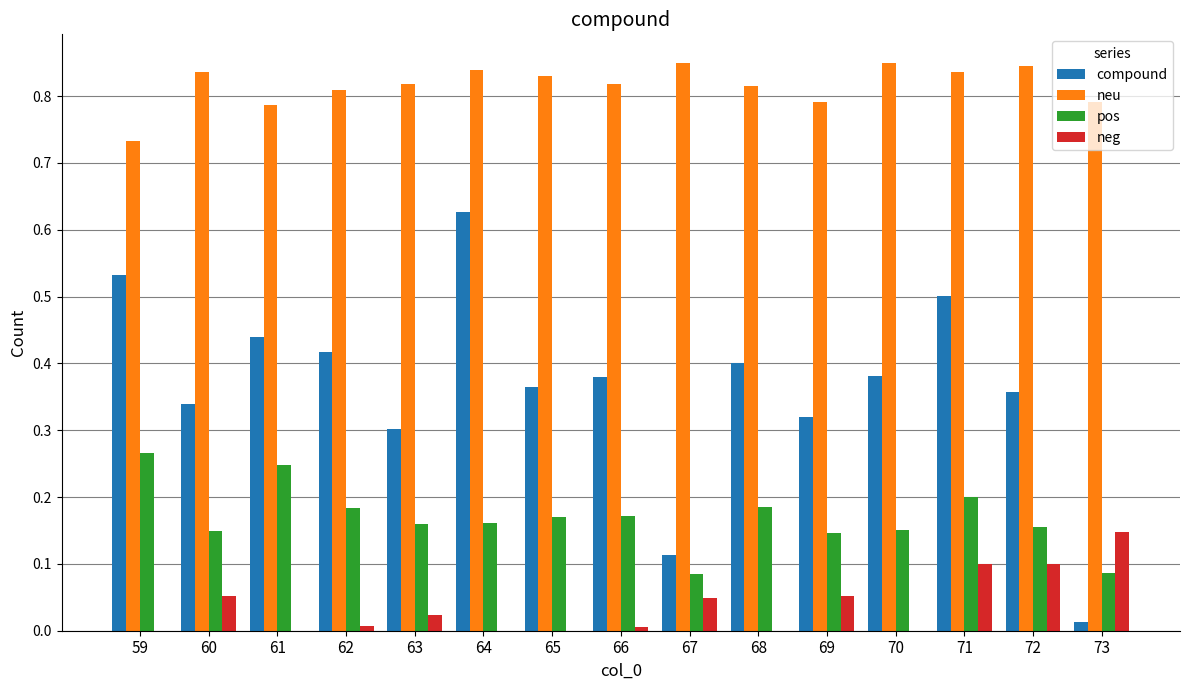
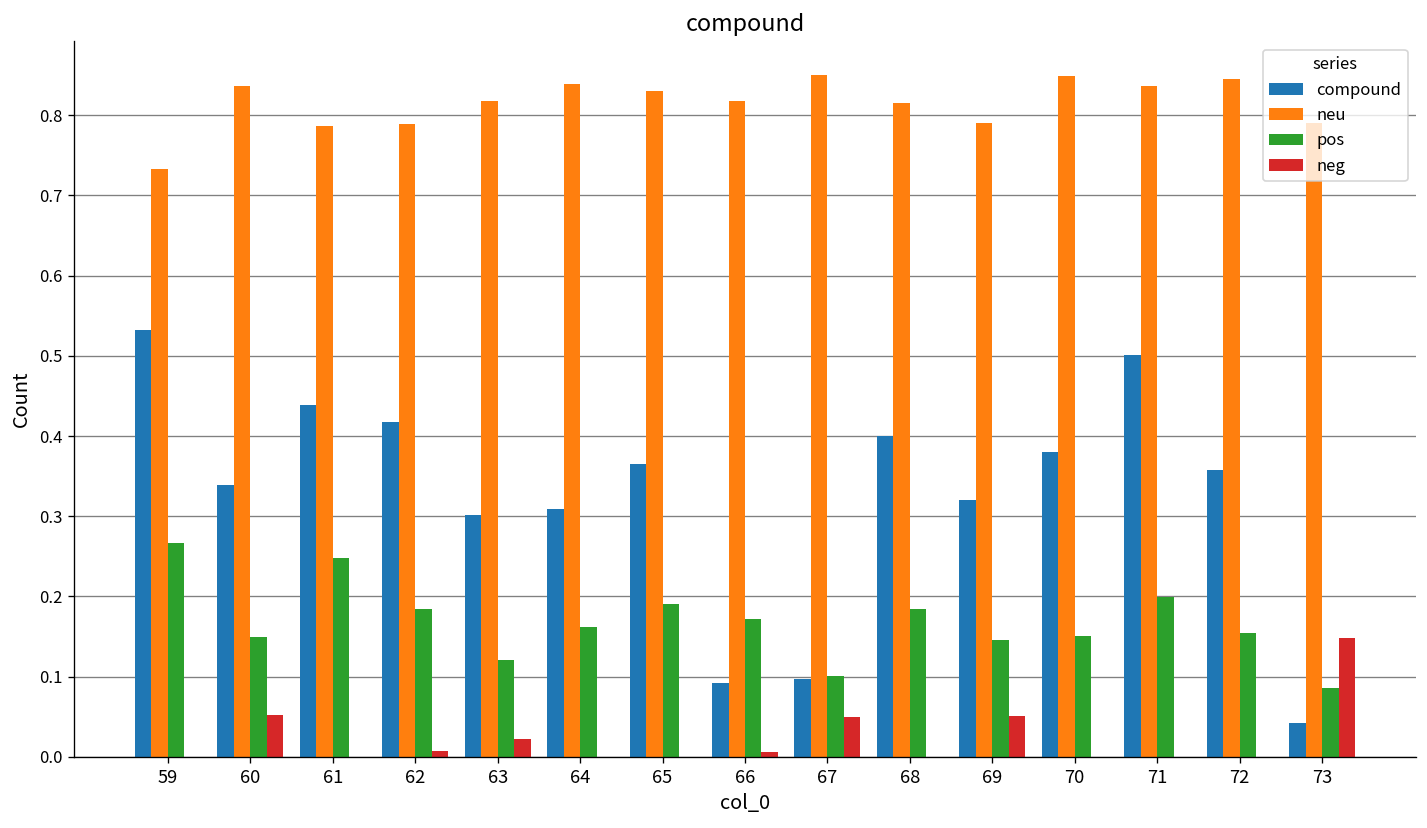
  {
    "compound": {
      "59": 0.53,
      "60": 0.34,
      "61": 0.44,
      "62": 0.42,
      "63": 0.30,
-     "64": 0.63,
+     "64": 0.31,
      "65": 0.36,
-     "66": 0.38,
-     "67": 0.11,
+     "66": 0.09,
+     "67": 0.10,
      "68": 0.40,
      "69": 0.32,
      "70": 0.38,
      "71": 0.50,
      "72": 0.36,
-     "73": 0.01
+     "73": 0.04
    },
    "neu": {
      "59": 0.73,
      "60": 0.84,
      "61": 0.79,
-     "62": 0.81,
+     "62": 0.79,
      "63": 0.82,
      "64": 0.84,
      "65": 0.83,
      "66": 0.82,
      "67": 0.85,
      "68": 0.82,
      "69": 0.79,
      "70": 0.85,
      "71": 0.84,
      "72": 0.85
    },
    "pos": {
      "59": 0.27,
      "60": 0.15,
      "61": 0.25,
      "62": 0.18,
-     "63": 0.16,
+     "63": 0.12,
      "64": 0.16,
-     "65": 0.17,
+     "65": 0.19,
      "66": 0.17,
-     "67": 0.09,
+     "67": 0.10,
      "68": 0.19,
      "69": 0.15,
      "70": 0.15,
      "71": 0.20,
      "72": 0.15,
      "73": 0.09
    },
    "neg": {
      "59": 0.0,
      "60": 0.05,
      "61": 0.0,
      "62": 0.01,
      "63": 0.02,
      "64": 0.0,
      "65": 0.0,
      "66": 0.01,
      "67": 0.05,
      "68": 0.0,
      "69": 0.05,
      "70": 0.0,
-     "71": 0.1,
-     "72": 0.1,
+     "71": 0.0,
+     "72": 0.0,
      "73": 0.15
    }
  }
